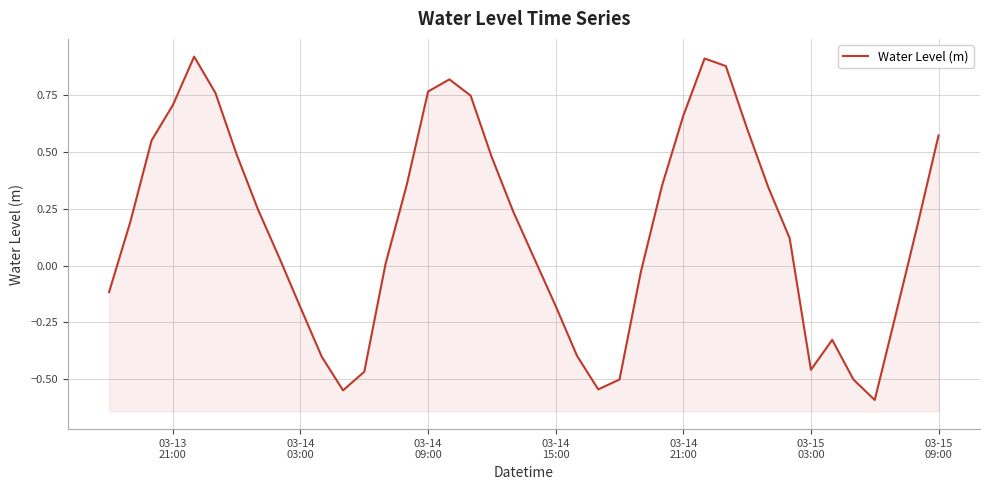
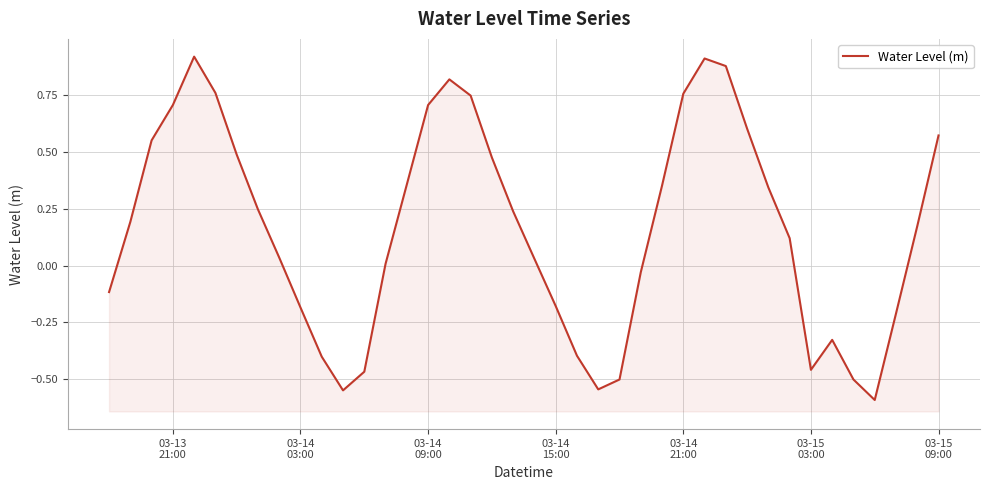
  {
    "03-13 21:00": 0.70,
    "03-14 03:00": -0.18,
-   "03-14 09:00": 0.76,
+   "03-14 09:00": 0.70,
    "03-14 15:00": -0.18,
-   "03-14 21:00": 0.66,
+   "03-14 21:00": 0.75,
    "03-15 03:00": -0.46,
    "03-15 09:00": 0.57
  }
